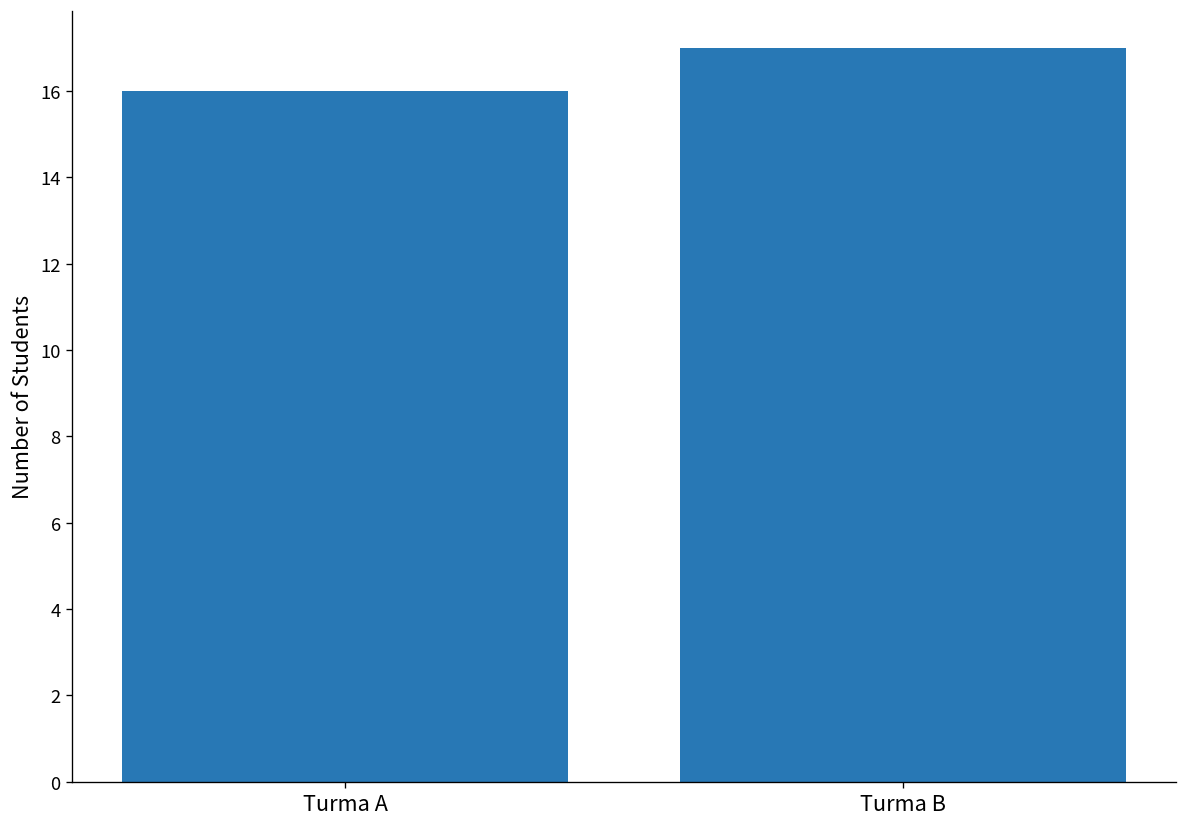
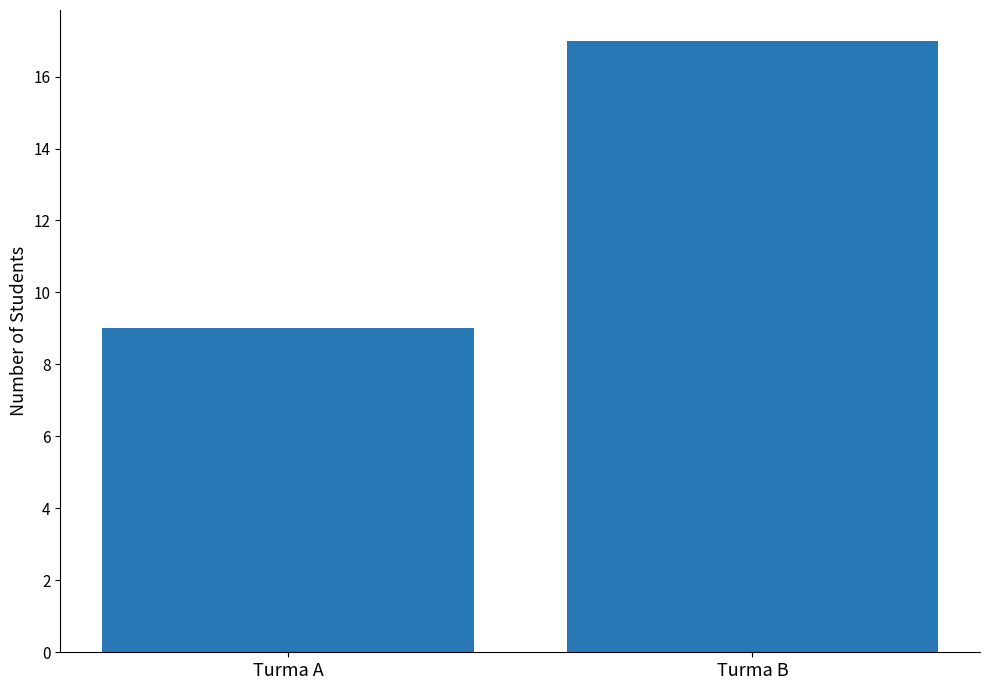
  {
-   "Turma A": 16,
+   "Turma A": 9,
    "Turma B": 17
  }
